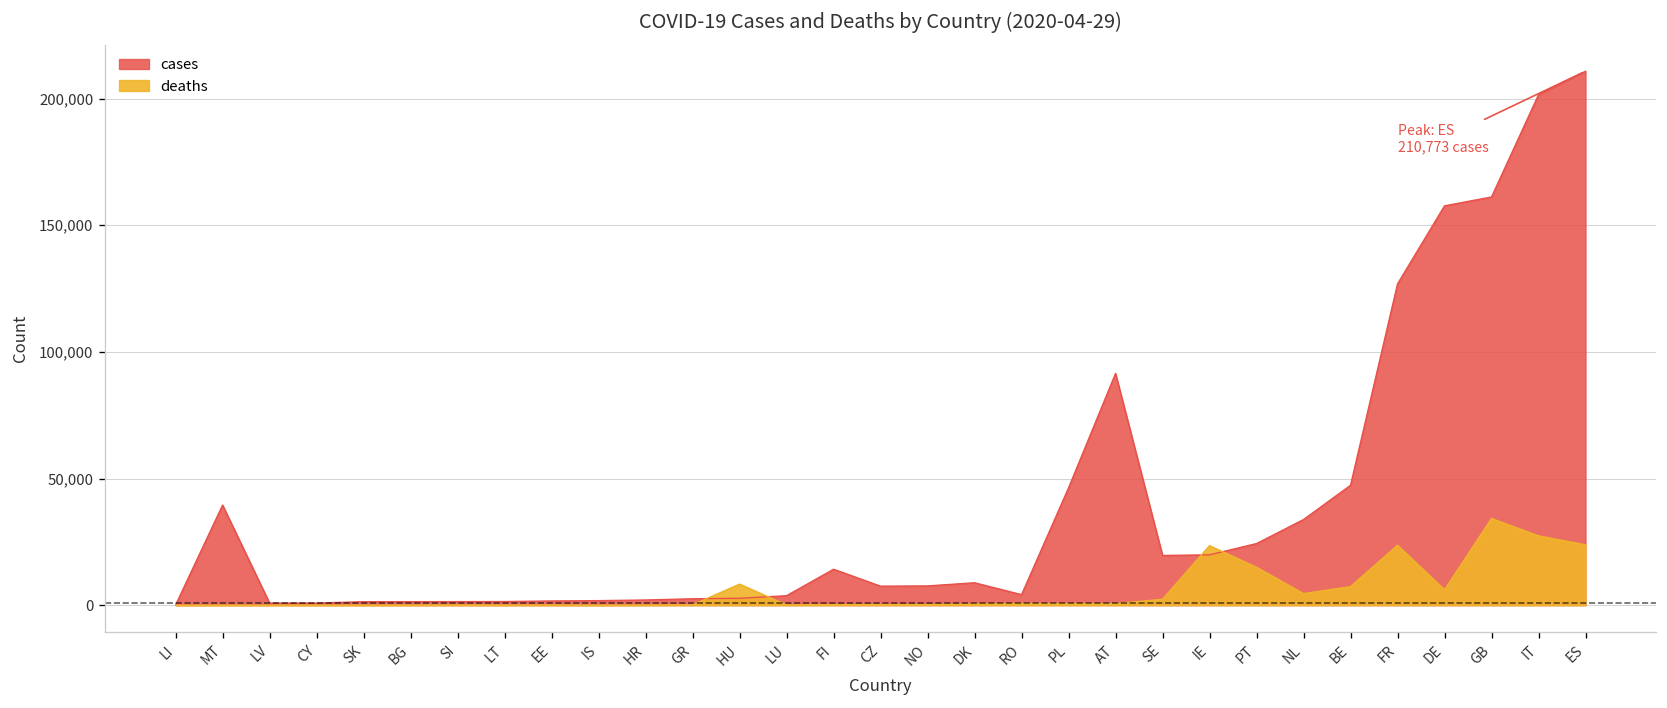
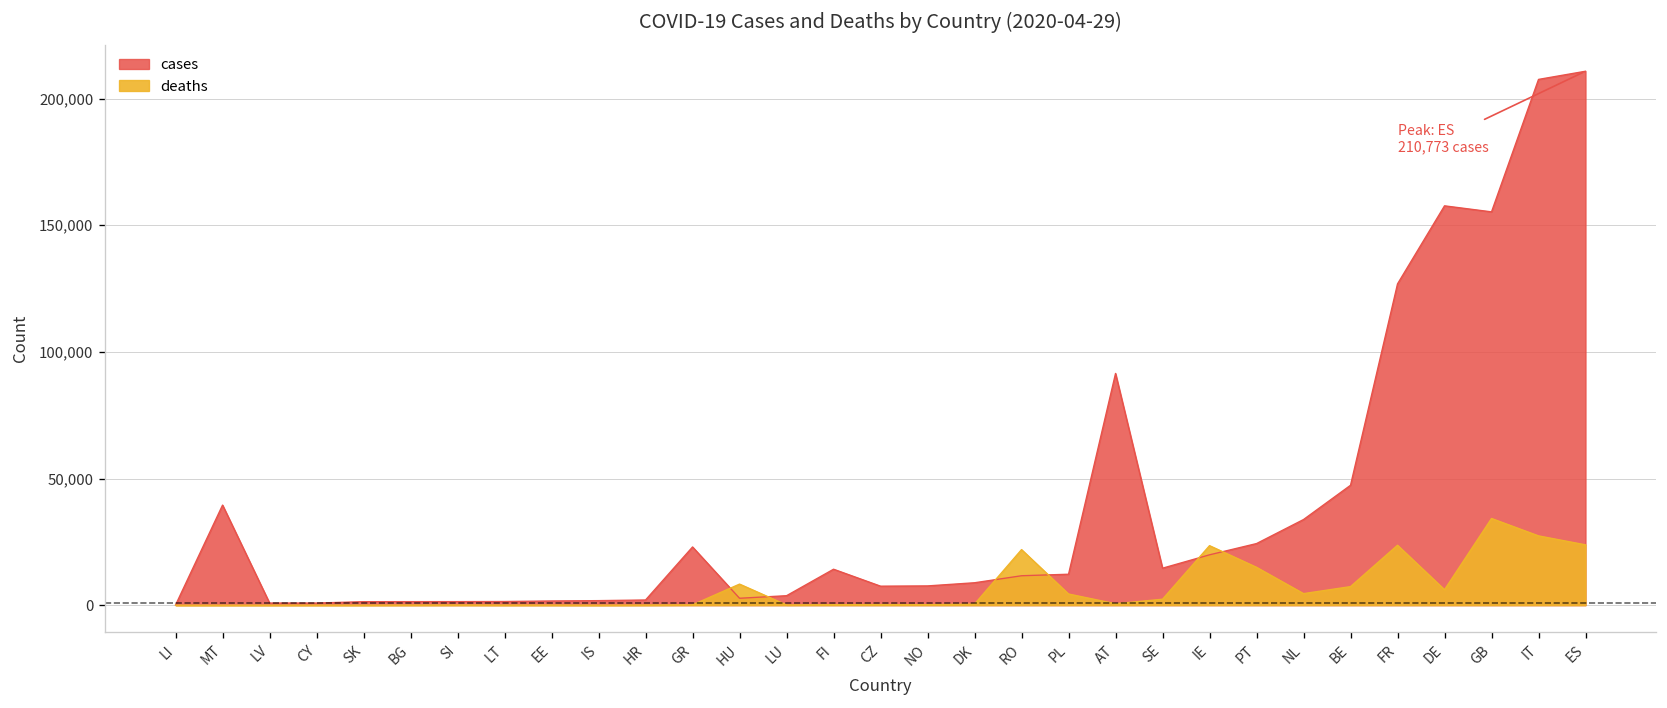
  {
    "cases": {
      "MT": "40,000",
      "SK": "1,000",
      "BG": "1,000",
      "SI": "1,000",
      "LT": "1,000",
      "EE": "2,000",
      "IS": "2,000",
      "HR": "2,000",
-     "GR": "3,000",
+     "GR": "23,000",
      "HU": "3,000",
      "LU": "4,000",
      "FI": "14,000",
      "CZ": "8,000",
      "NO": "8,000",
      "DK": "9,000",
-     "RO": "4,000",
-     "PL": "46,000",
+     "RO": "12,000",
+     "PL": "12,000",
      "AT": "91,000",
-     "SE": "20,000",
+     "SE": "15,000",
      "IE": "20,000",
      "PT": "24,000",
      "NL": "34,000",
      "BE": "47,000",
      "FR": "127,000",
      "DE": "158,000",
-     "GB": "161,000",
-     "IT": "202,000",
+     "GB": "155,000",
+     "IT": "208,000",
      "ES": "211,000"
    },
    "deaths": {
      "MT": "0",
      "SK": "0",
      "BG": "0",
      "SI": "0",
      "LT": "0",
      "EE": "0",
      "IS": "0",
      "HR": "0",
      "GR": "0",
      "HU": "8,000",
      "LU": "0",
      "FI": "0",
      "CZ": "0",
      "NO": "0",
      "DK": "0",
-     "RO": "1,000",
-     "PL": "1,000",
+     "RO": "22,000",
+     "PL": "4,000",
      "AT": "1,000",
      "SE": "2,000",
      "IE": "23,000",
      "PT": "15,000",
      "NL": "5,000",
      "BE": "7,000",
      "FR": "24,000",
      "DE": "6,000",
      "GB": "34,000",
      "IT": "27,000",
      "ES": "24,000"
    }
  }
